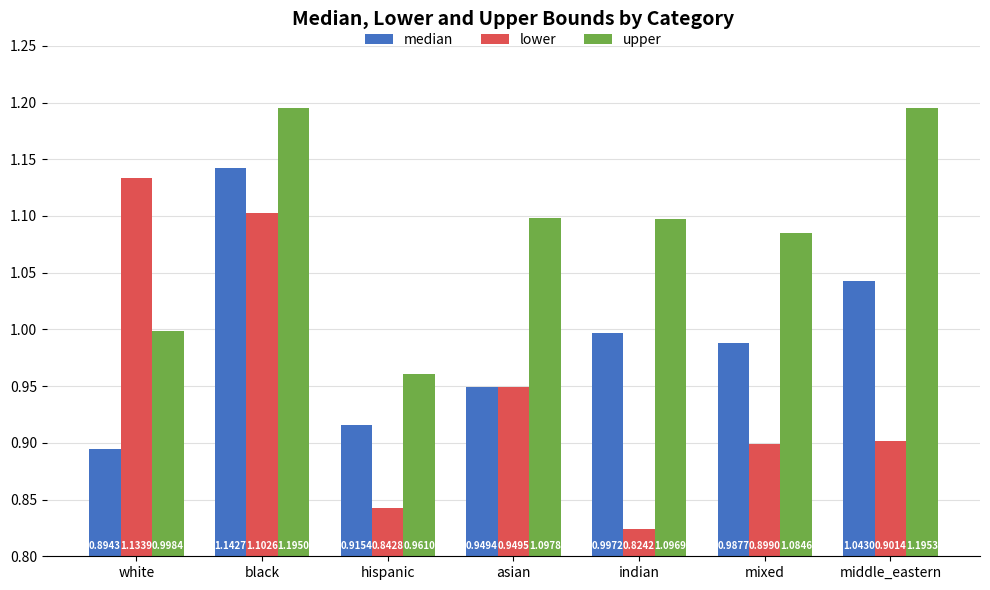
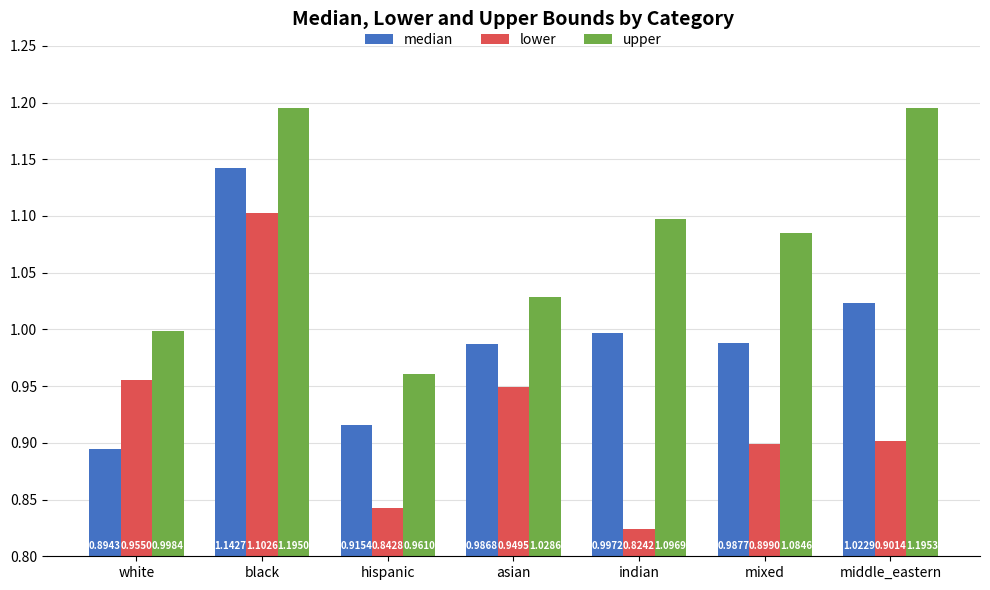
  {
    "median": {
      "white": 0.8943,
      "black": 1.1427,
      "hispanic": 0.9154,
-     "asian": 0.9494,
+     "asian": 0.9868,
      "indian": 0.9972,
      "mixed": 0.9877,
-     "middle_eastern": 1.0430
+     "middle_eastern": 1.0229
    },
    "lower": {
-     "white": 1.1339,
+     "white": 0.9550,
      "black": 1.1026,
      "hispanic": 0.8428,
      "asian": 0.9495,
      "indian": 0.8242,
      "mixed": 0.8990,
      "middle_eastern": 0.9014
    },
    "upper": {
      "white": 0.9984,
      "black": 1.1950,
      "hispanic": 0.9610,
-     "asian": 1.0978,
+     "asian": 1.0286,
      "indian": 1.0969,
      "mixed": 1.0846,
      "middle_eastern": 1.1953
    }
  }
